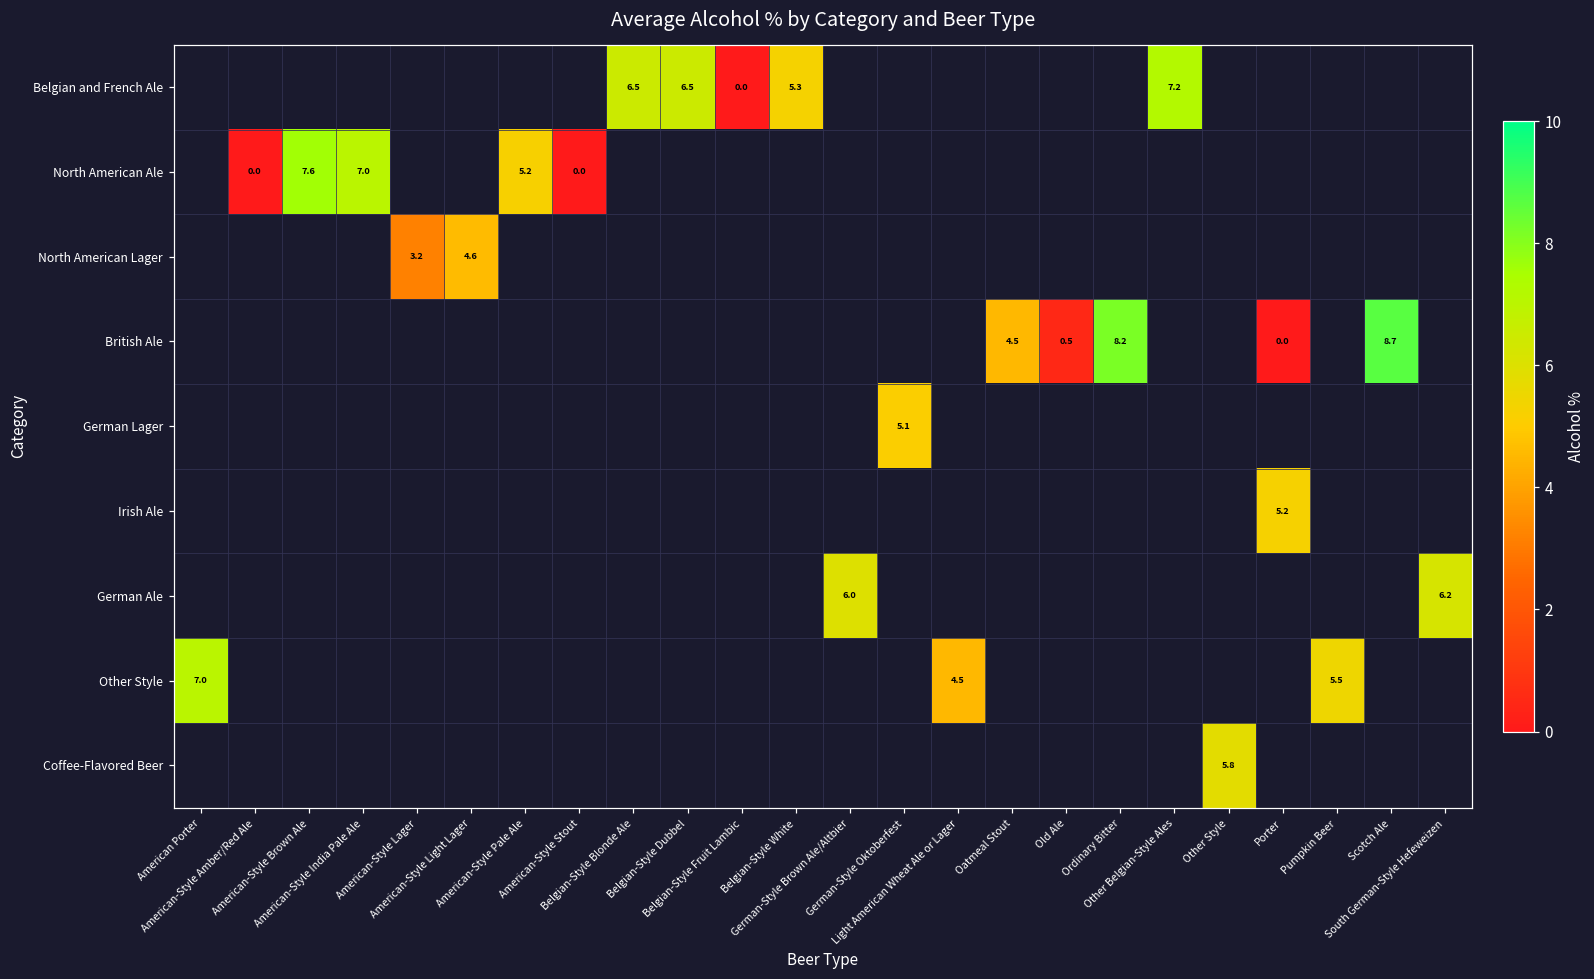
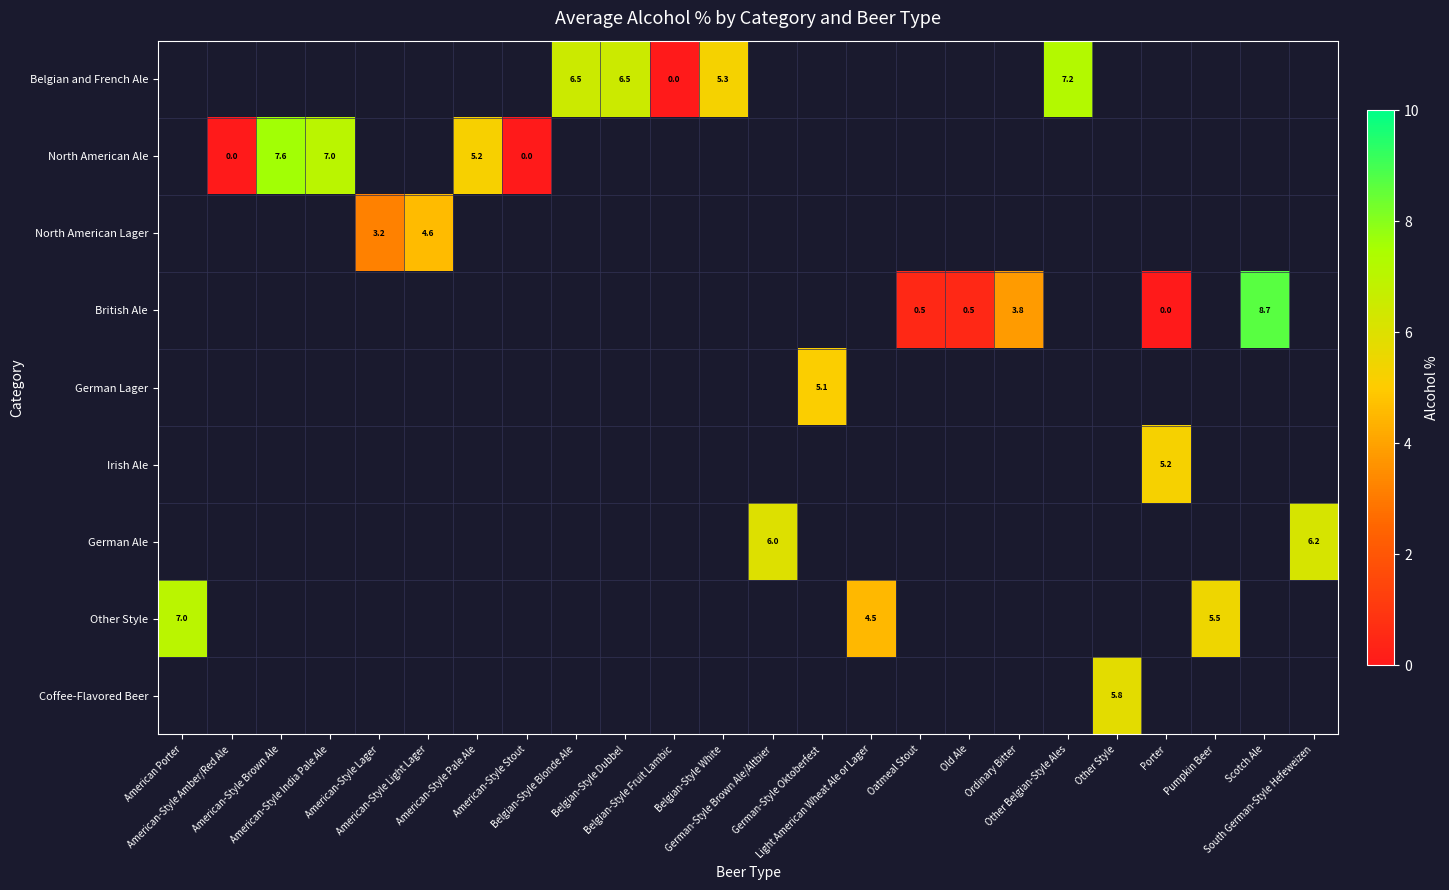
  {
    "Belgian and French Ale": {
      "Belgian-Style Blonde Ale": 6.5,
      "Belgian-Style Dubbel": 6.5,
      "Belgian-Style Fruit Lambic": 0.0,
      "Belgian-Style White": 5.3,
      "Other Belgian-Style Ales": 7.2
    },
    "North American Ale": {
      "American-Style Amber/Red Ale": 0.0,
      "American-Style Brown Ale": 7.6,
      "American-Style India Pale Ale": 7.0,
      "American-Style Pale Ale": 5.2,
      "American-Style Stout": 0.0
    },
    "North American Lager": {
      "American-Style Lager": 3.2,
      "American-Style Light Lager": 4.6
    },
    "British Ale": {
-     "Oatmeal Stout": 4.5,
+     "Oatmeal Stout": 0.5,
      "Old Ale": 0.5,
-     "Ordinary Bitter": 8.2,
+     "Ordinary Bitter": 3.8,
      "Porter": 0.0,
      "Scotch Ale": 8.7
    },
    "German Lager": {
      "German-Style Oktoberfest": 5.1
    },
    "Irish Ale": {
      "Porter": 5.2
    },
    "German Ale": {
      "German-Style Brown Ale/Altbier": 6.0,
      "South German-Style Hefeweizen": 6.2
    },
    "Other Style": {
      "American Porter": 7.0,
      "Light American Wheat Ale or Lager": 4.5,
      "Pumpkin Beer": 5.5
    },
    "Coffee-Flavored Beer": {
      "Other Style": 5.8
    }
  }
